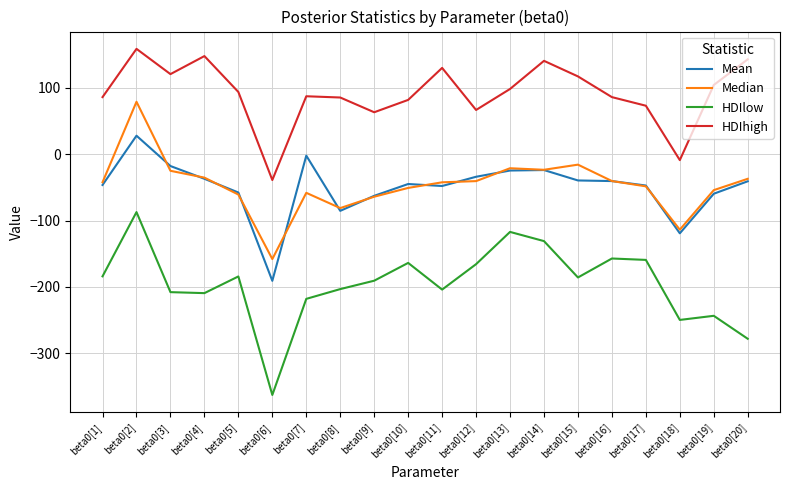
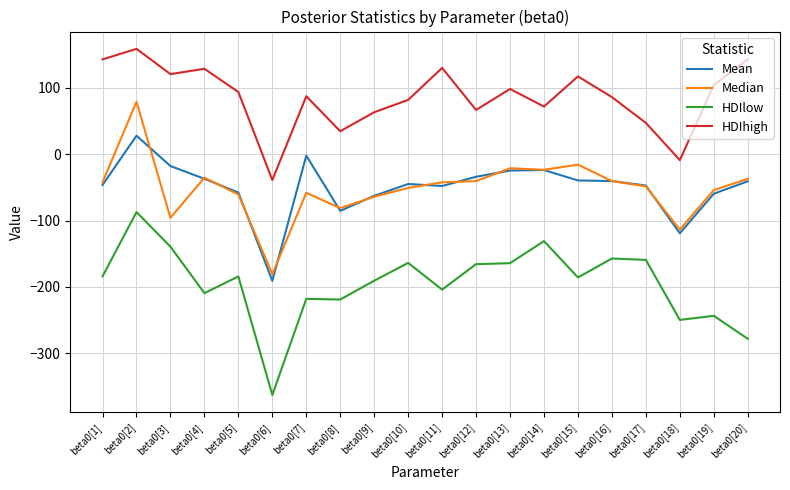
  {
    "Mean": {
      "beta0[1]": -50,
      "beta0[2]": 30,
      "beta0[3]": -20,
      "beta0[6]": -190,
      "beta0[7]": 0,
      "beta0[8]": -90,
      "beta0[10]": -40,
      "beta0[11]": -50,
      "beta0[12]": -30,
      "beta0[15]": -40,
      "beta0[18]": -120,
      "beta0[19]": -60
    },
    "Median": {
      "beta0[1]": -40,
      "beta0[2]": 80,
-     "beta0[3]": -30,
-     "beta0[6]": -160,
+     "beta0[3]": -100,
+     "beta0[6]": -180,
      "beta0[7]": -60,
      "beta0[8]": -80,
      "beta0[10]": -50,
      "beta0[11]": -40,
      "beta0[12]": -40,
      "beta0[15]": -20,
      "beta0[18]": -110,
      "beta0[19]": -50
    },
    "HDIlow": {
      "beta0[1]": -180,
      "beta0[2]": -90,
-     "beta0[3]": -210,
+     "beta0[3]": -140,
      "beta0[4]": -210,
      "beta0[5]": -180,
      "beta0[6]": -360,
      "beta0[7]": -220,
-     "beta0[8]": -200,
+     "beta0[8]": -220,
      "beta0[9]": -190,
      "beta0[10]": -160,
      "beta0[11]": -200,
      "beta0[12]": -170,
-     "beta0[13]": -120,
+     "beta0[13]": -160,
      "beta0[14]": -130,
      "beta0[15]": -190,
      "beta0[16]": -160,
      "beta0[17]": -160,
      "beta0[18]": -250,
      "beta0[19]": -240,
      "beta0[20]": -280
    },
    "HDIhigh": {
-     "beta0[1]": 90,
+     "beta0[1]": 140,
      "beta0[2]": 160,
      "beta0[3]": 120,
-     "beta0[4]": 150,
+     "beta0[4]": 130,
      "beta0[5]": 90,
      "beta0[6]": -40,
      "beta0[7]": 90,
-     "beta0[8]": 90,
+     "beta0[8]": 30,
      "beta0[9]": 60,
      "beta0[10]": 80,
      "beta0[11]": 130,
      "beta0[12]": 70,
      "beta0[13]": 100,
-     "beta0[14]": 140,
+     "beta0[14]": 70,
      "beta0[15]": 120,
      "beta0[16]": 90,
-     "beta0[17]": 70,
+     "beta0[17]": 50,
      "beta0[18]": -10
    }
  }
